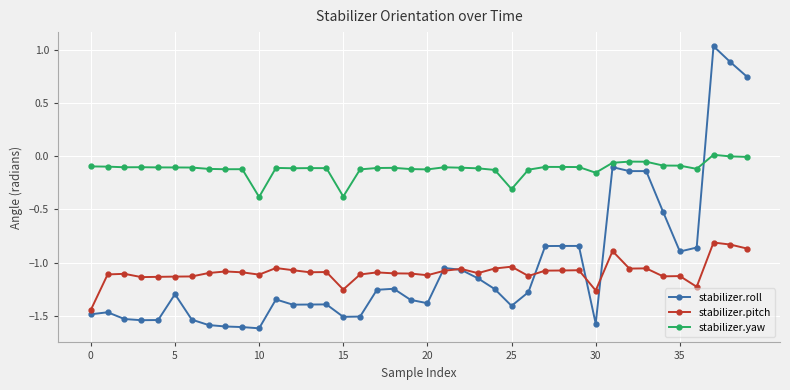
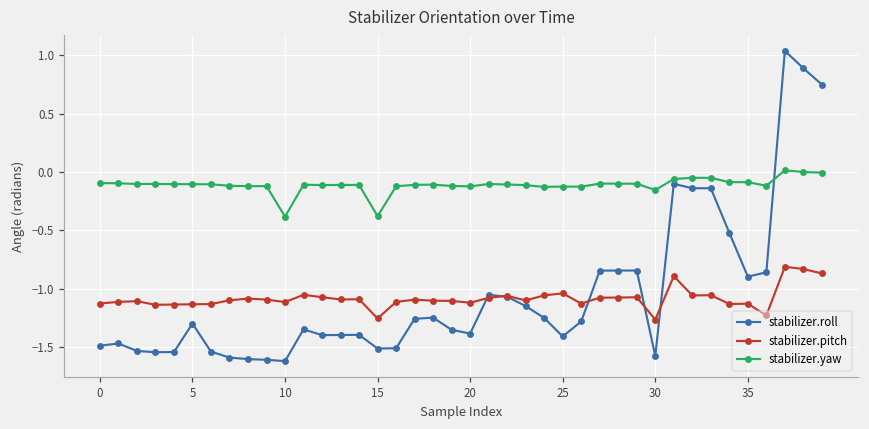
  {
    "stabilizer.roll": {
      "0": -1.49,
      "5": -1.30,
      "10": -1.62,
      "15": -1.51,
      "20": -1.38,
      "25": -1.41,
      "30": -1.57,
      "35": -0.90
    },
    "stabilizer.pitch": {
-     "0": -1.45,
+     "0": -1.13,
      "5": -1.13,
      "10": -1.11,
      "15": -1.25,
      "20": -1.12,
      "25": -1.04,
      "30": -1.26,
      "35": -1.13
    },
    "stabilizer.yaw": {
      "0": -0.09,
      "5": -0.10,
      "10": -0.38,
      "15": -0.38,
      "20": -0.12,
-     "25": -0.31,
+     "25": -0.12,
      "30": -0.15,
      "35": -0.09
    }
  }
